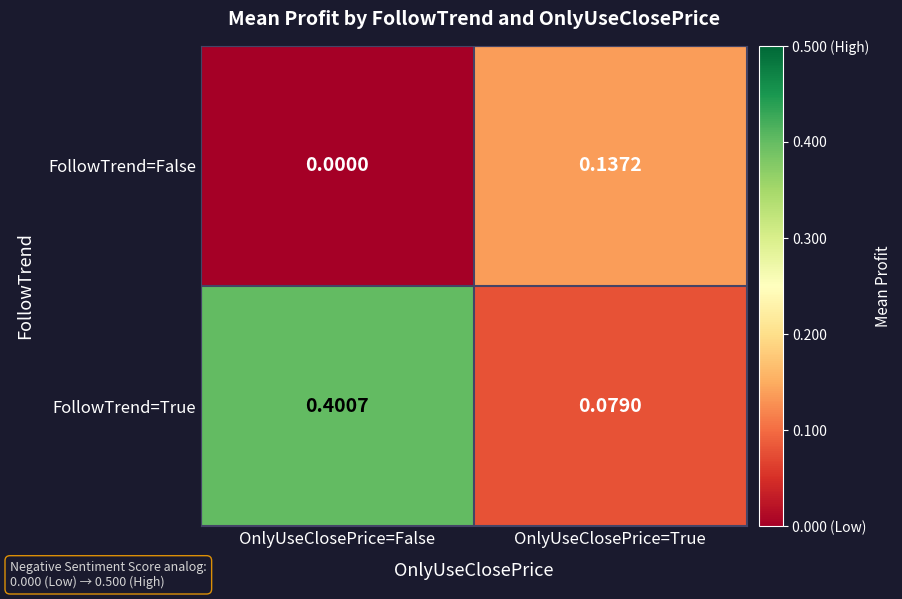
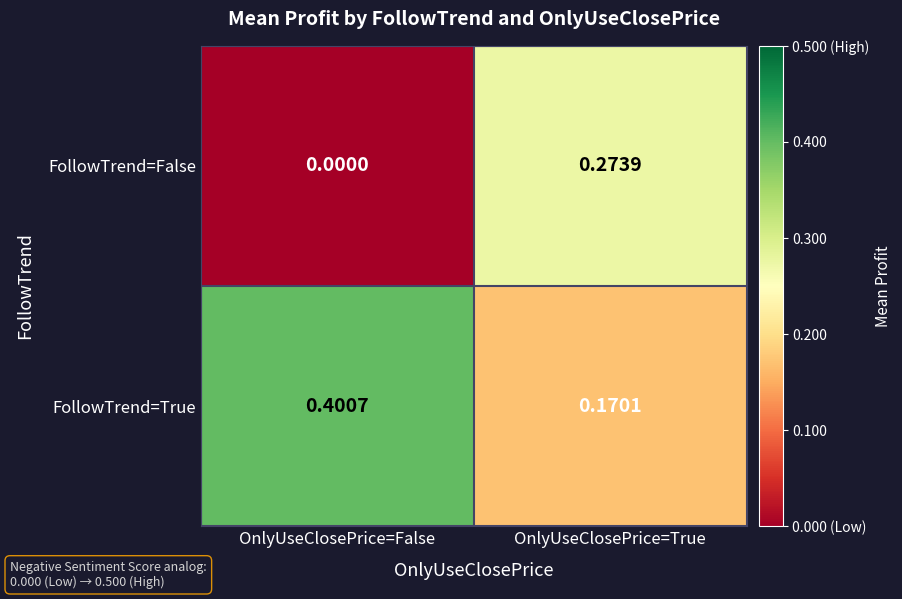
  {
    "FollowTrend=False": {
      "OnlyUseClosePrice=False": 0.0000,
-     "OnlyUseClosePrice=True": 0.1372
+     "OnlyUseClosePrice=True": 0.2739
    },
    "FollowTrend=True": {
      "OnlyUseClosePrice=False": 0.4007,
-     "OnlyUseClosePrice=True": 0.0790
+     "OnlyUseClosePrice=True": 0.1701
    }
  }
